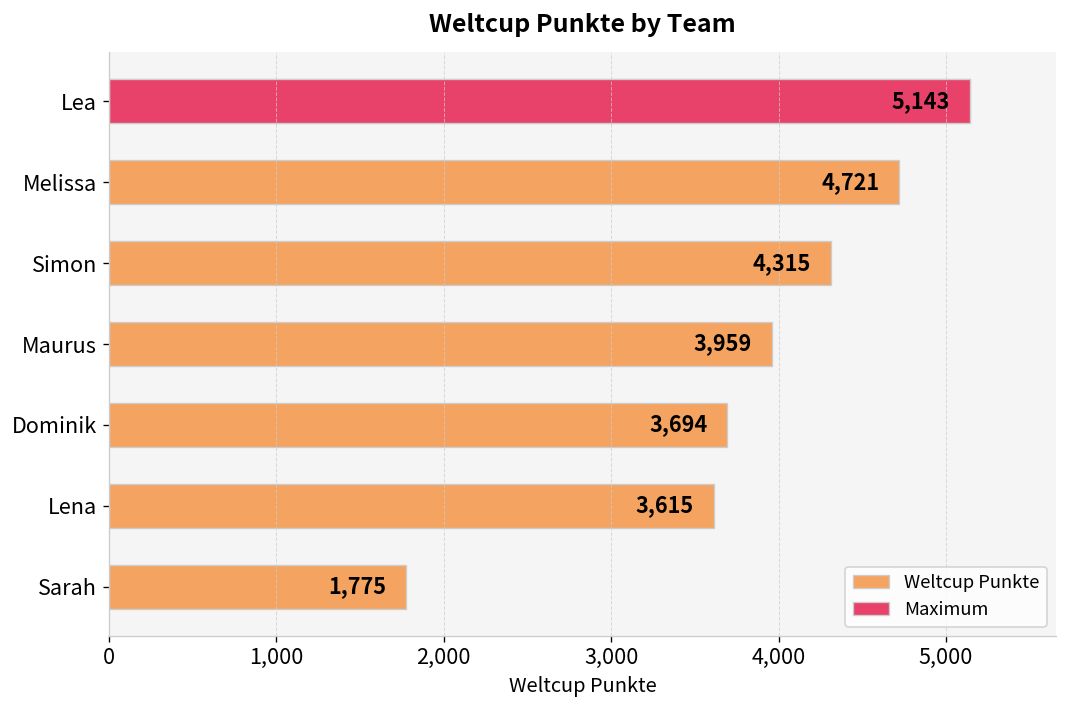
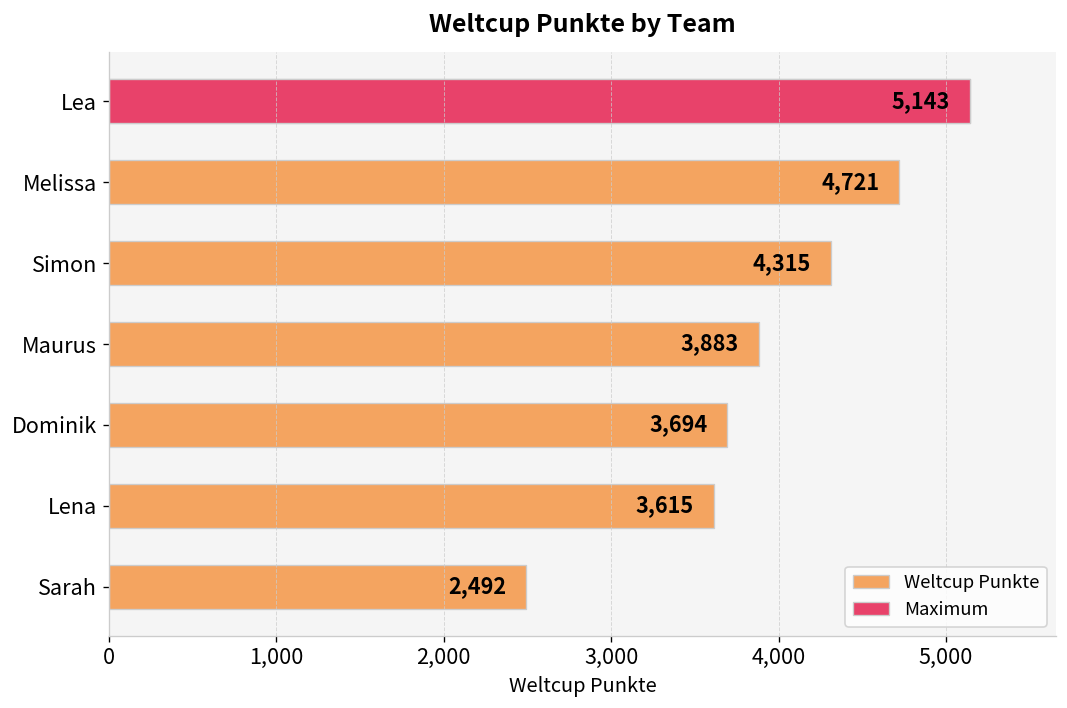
  {
    "Weltcup Punkte": {
      "Lea": "5,143",
      "Melissa": "4,721",
      "Simon": "4,315",
-     "Maurus": "3,959",
+     "Maurus": "3,883",
      "Dominik": "3,694",
      "Lena": "3,615",
-     "Sarah": "1,775"
+     "Sarah": "2,492"
    },
    "Maximum": {
      "Lea": "5,143"
    }
  }
